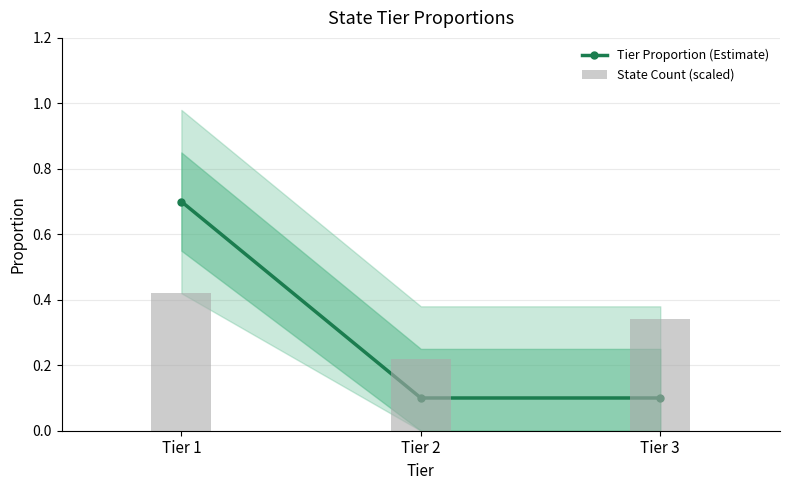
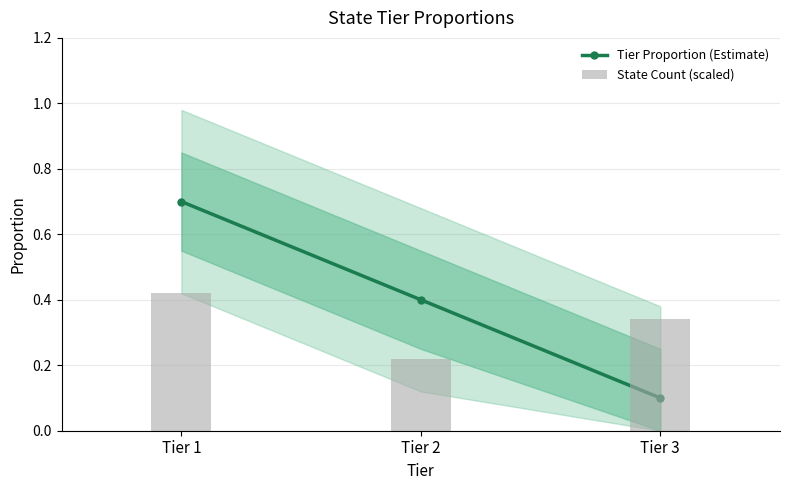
  {
    "Tier Proportion (Estimate)": {
      "Tier 1": 0.7,
-     "Tier 2": 0.1,
+     "Tier 2": 0.4,
      "Tier 3": 0.1
    }
  }
